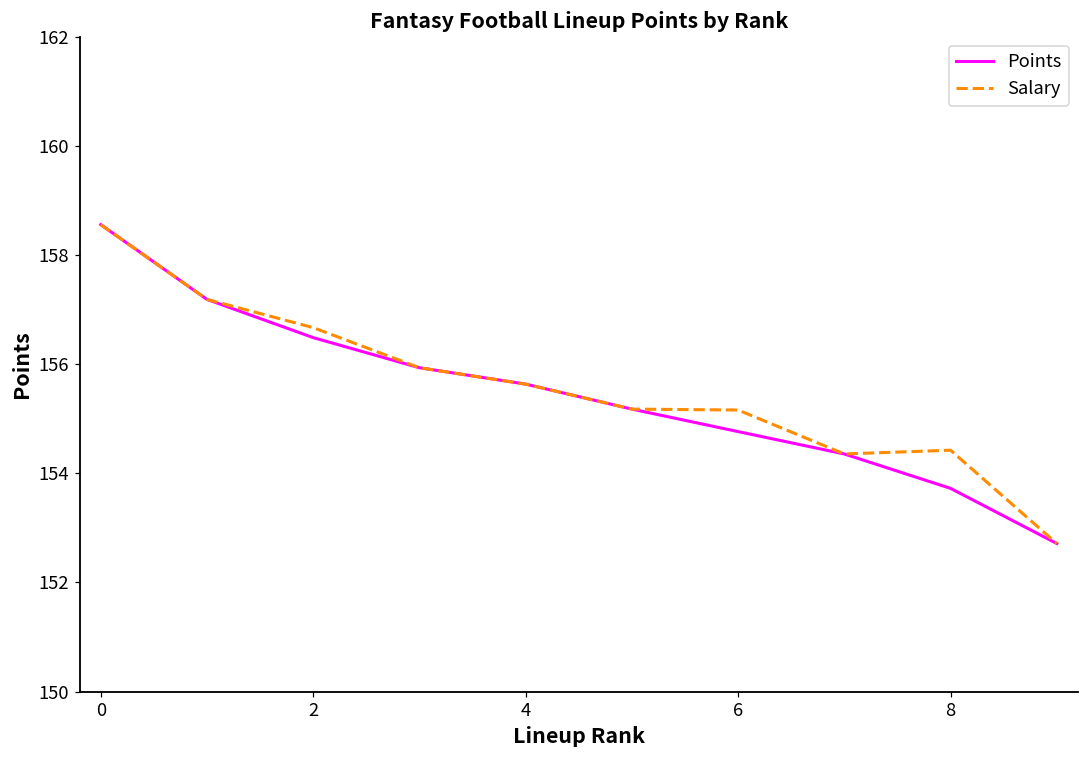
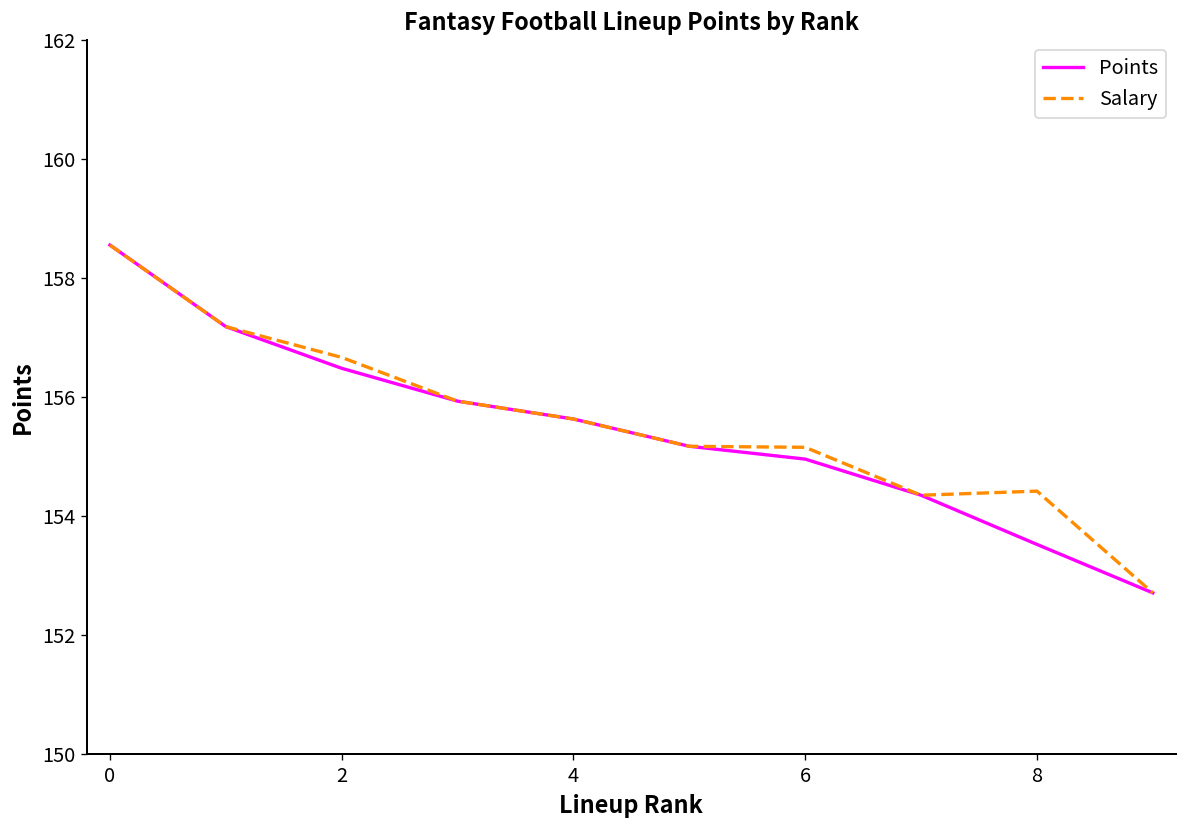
  {
    "Points": {
      "2": 156.5,
-     "6": 154.8,
-     "8": 153.7
+     "6": 155.0,
+     "8": 153.5
    },
    "Salary": {
      "2": 156.7,
      "6": 155.2,
      "8": 154.4
    }
  }
